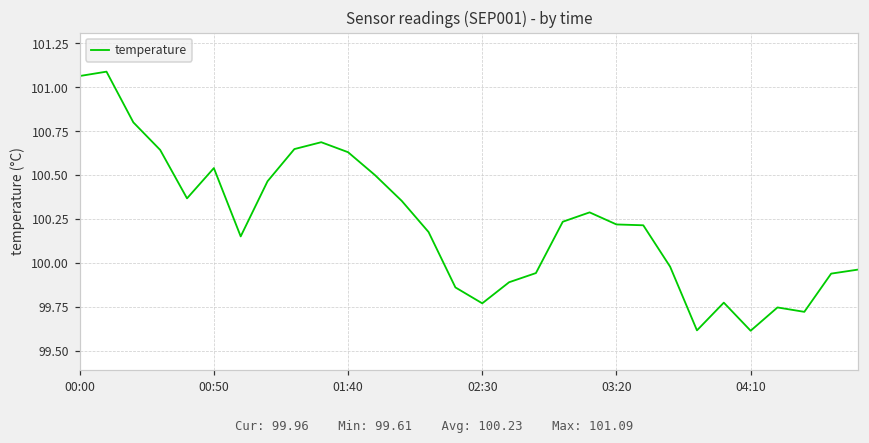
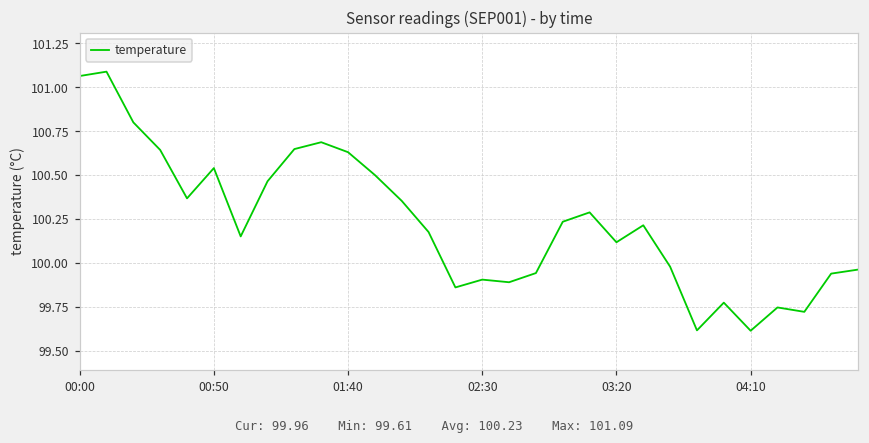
  {
    "00:00": 101.06,
    "00:50": 100.54,
    "01:40": 100.63,
-   "02:30": 99.77,
-   "03:20": 100.22,
+   "02:30": 99.91,
+   "03:20": 100.12,
    "04:10": 99.61
  }
